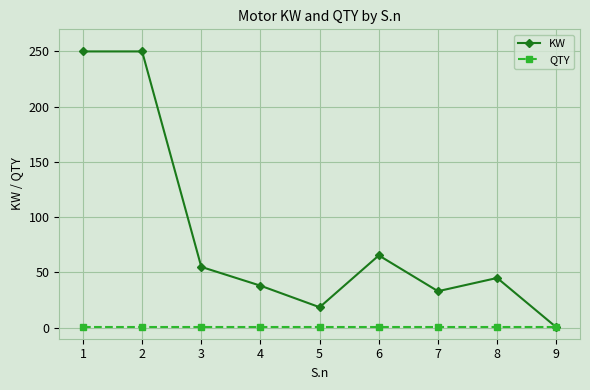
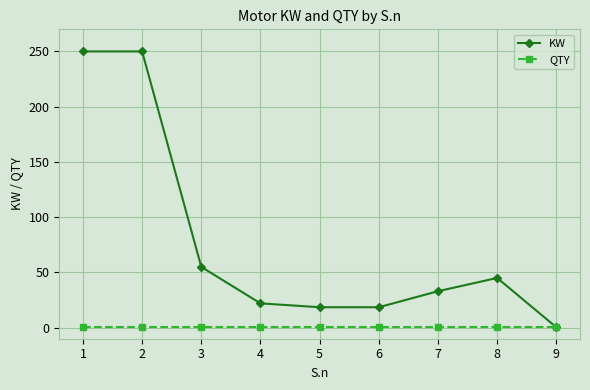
  {
    "KW": {
      "1": 250,
      "2": 250,
      "3": 55,
-     "4": 38,
+     "4": 22,
      "5": 19,
-     "6": 65,
+     "6": 19,
      "7": 33,
      "8": 45
    },
    "QTY": {
      "1": 1,
      "2": 1,
      "3": 1,
      "4": 1,
      "5": 1,
      "6": 1,
      "7": 1,
      "8": 1
    }
  }
